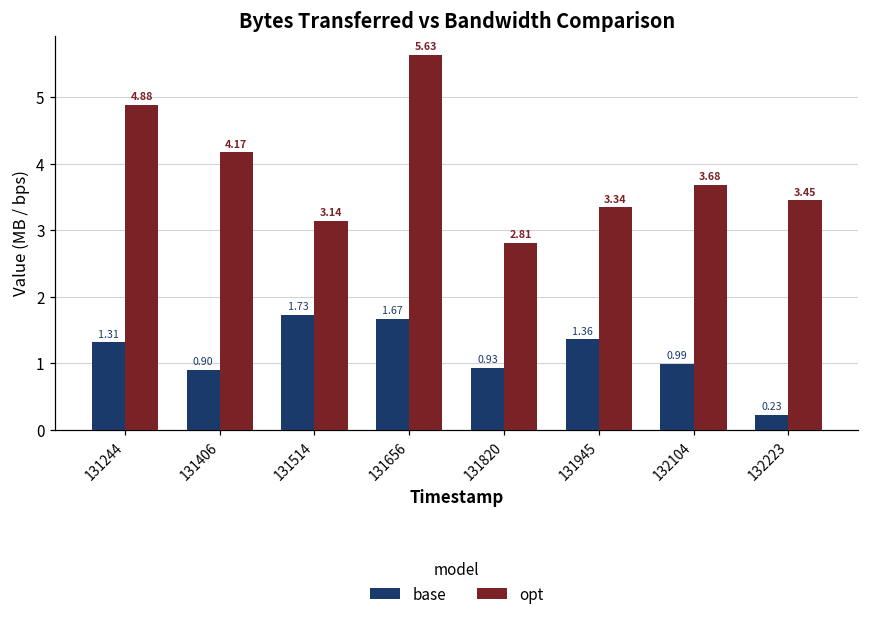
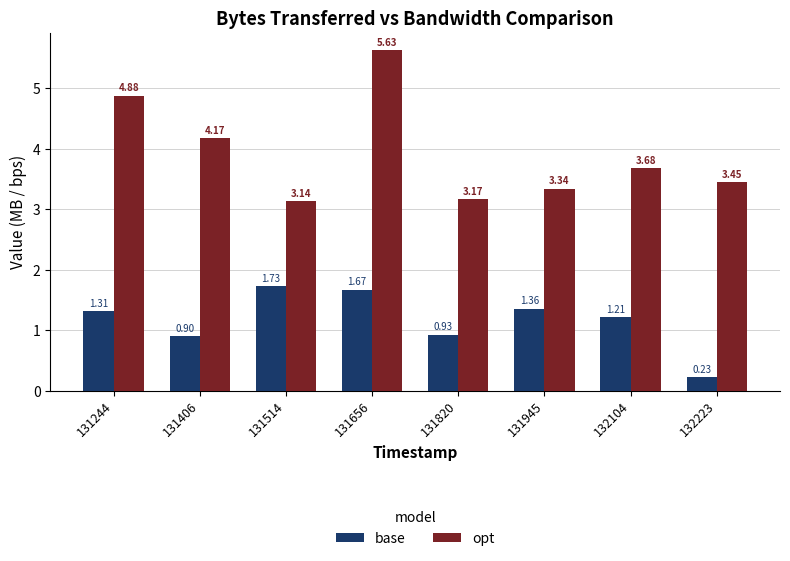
  {
    "base": {
      "131244": 1.31,
      "131406": 0.90,
      "131514": 1.73,
      "131656": 1.67,
      "131820": 0.93,
      "131945": 1.36,
-     "132104": 0.99,
+     "132104": 1.21,
      "132223": 0.23
    },
    "opt": {
      "131244": 4.88,
      "131406": 4.17,
      "131514": 3.14,
      "131656": 5.63,
-     "131820": 2.81,
+     "131820": 3.17,
      "131945": 3.34,
      "132104": 3.68,
      "132223": 3.45
    }
  }
